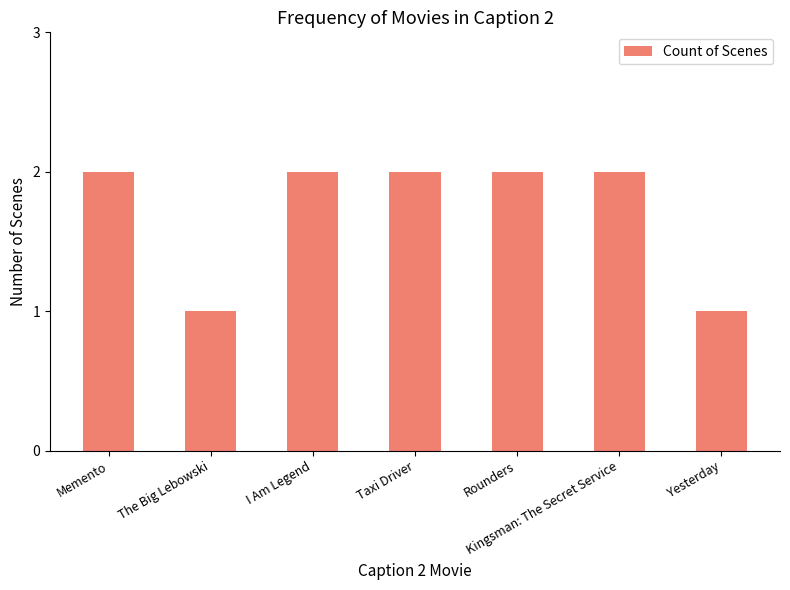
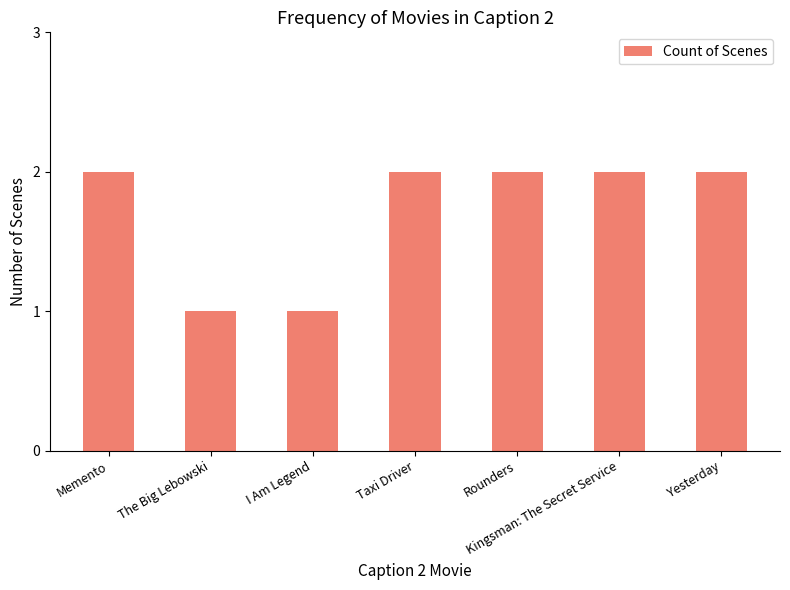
  {
    "Memento": 2,
    "The Big Lebowski": 1,
-   "I Am Legend": 2,
+   "I Am Legend": 1,
    "Taxi Driver": 2,
    "Rounders": 2,
    "Kingsman: The Secret Service": 2,
-   "Yesterday": 1
+   "Yesterday": 2
  }
